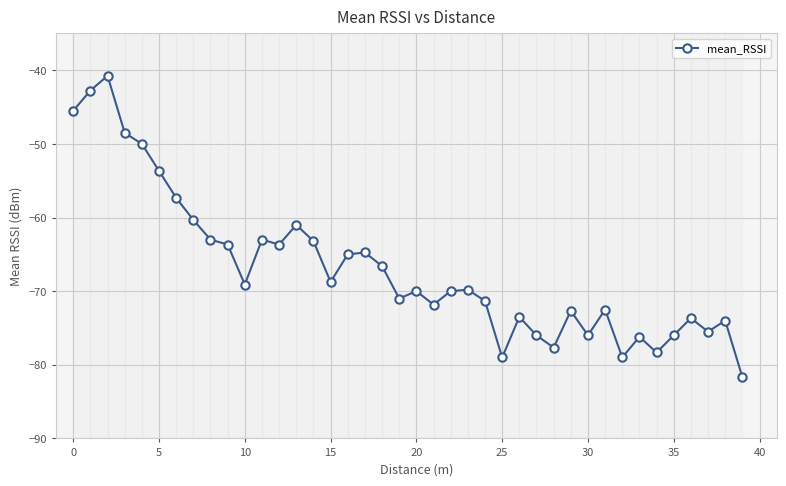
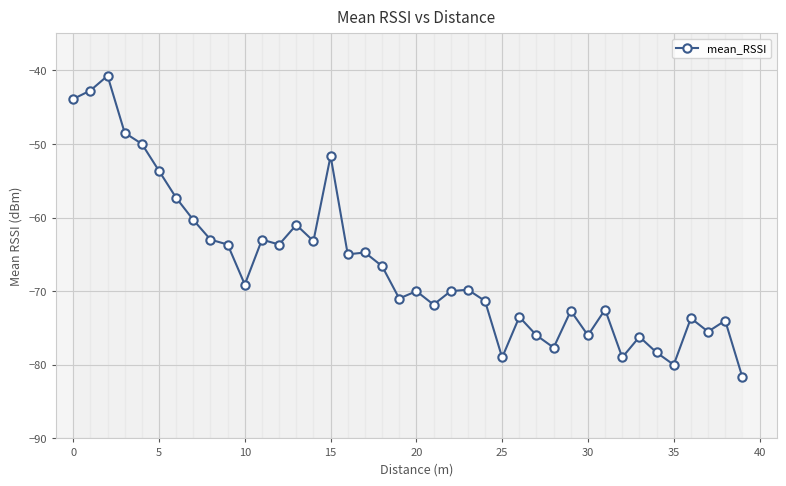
  {
-   "0": -46,
+   "0": -44,
    "5": -54,
    "10": -69,
-   "15": -69,
+   "15": -52,
    "20": -70,
    "25": -79,
    "30": -76,
-   "35": -76
+   "35": -80
  }
